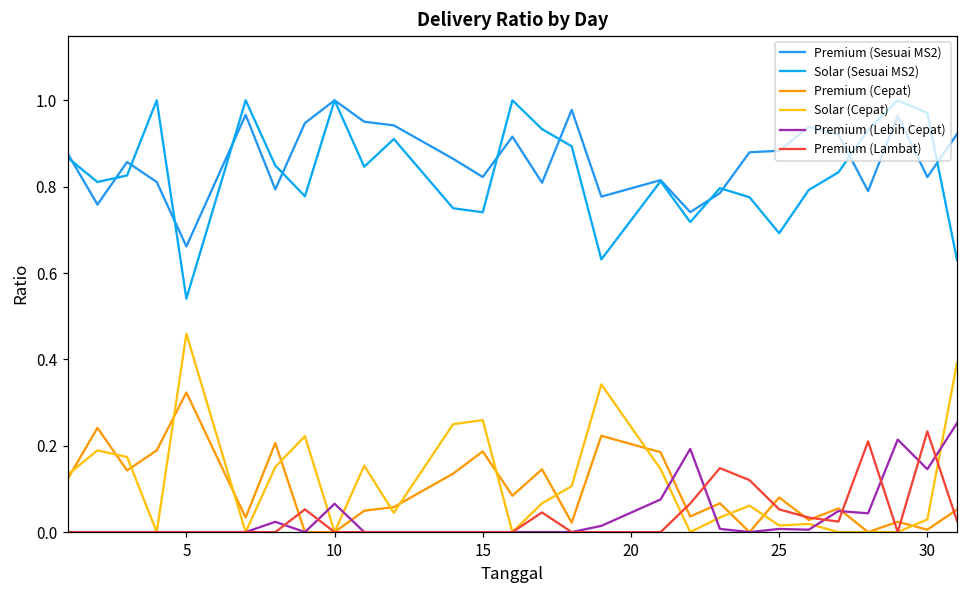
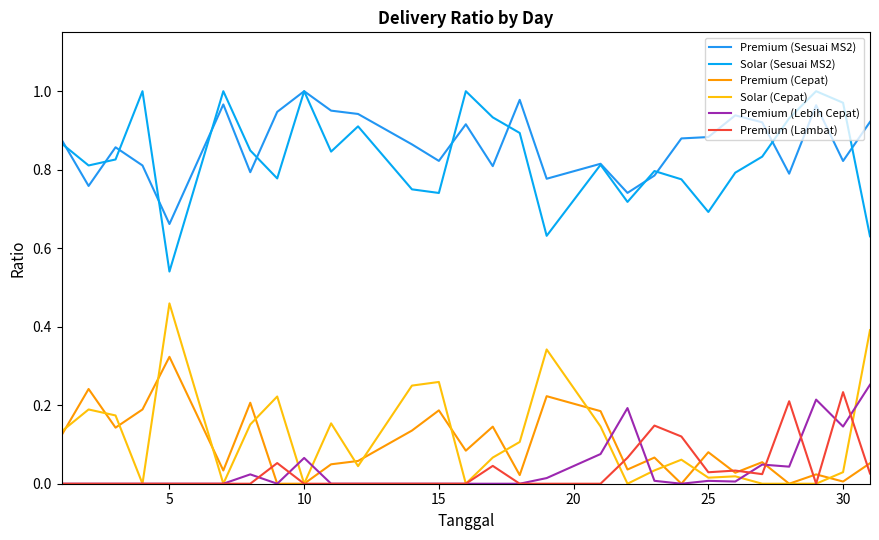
  {
    "Premium (Lebih Cepat)": {
      "10": 0.07,
      "25": 0.01,
      "30": 0.15
    },
    "Premium (Lambat)": {
-     "25": 0.05,
+     "25": 0.03,
      "30": 0.23
    }
  }
